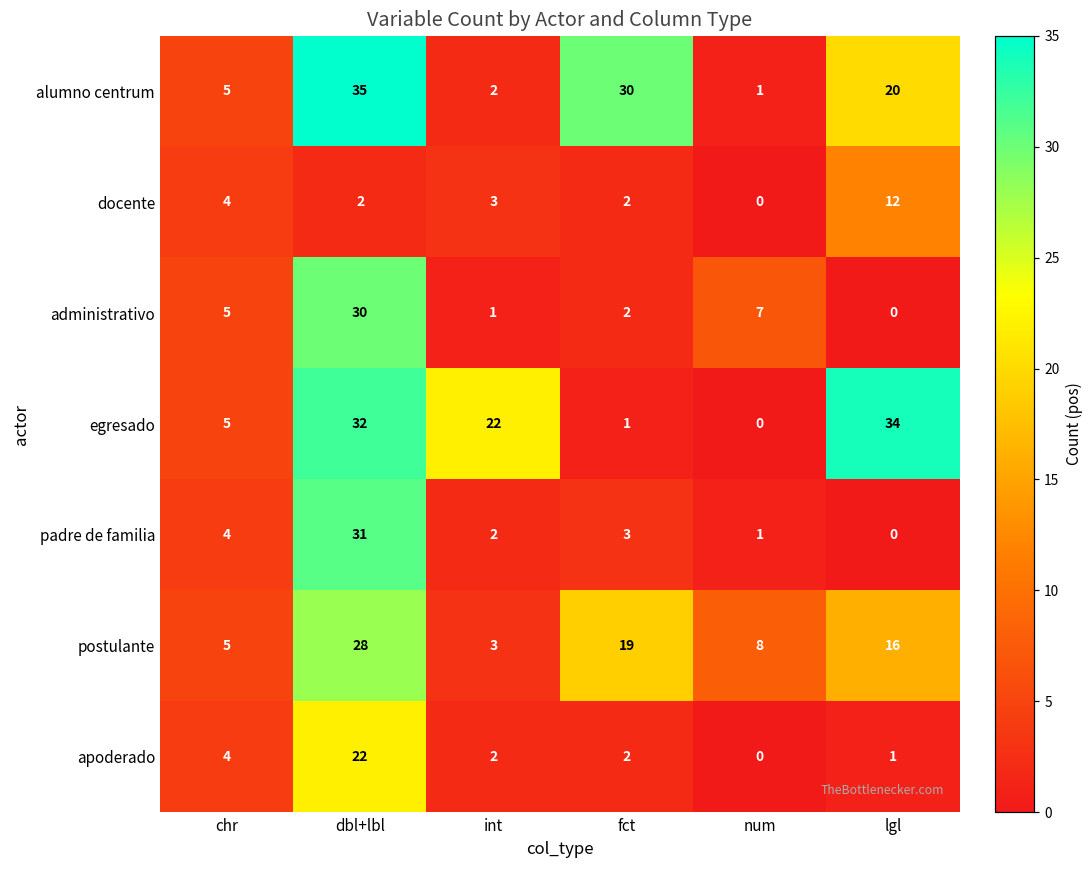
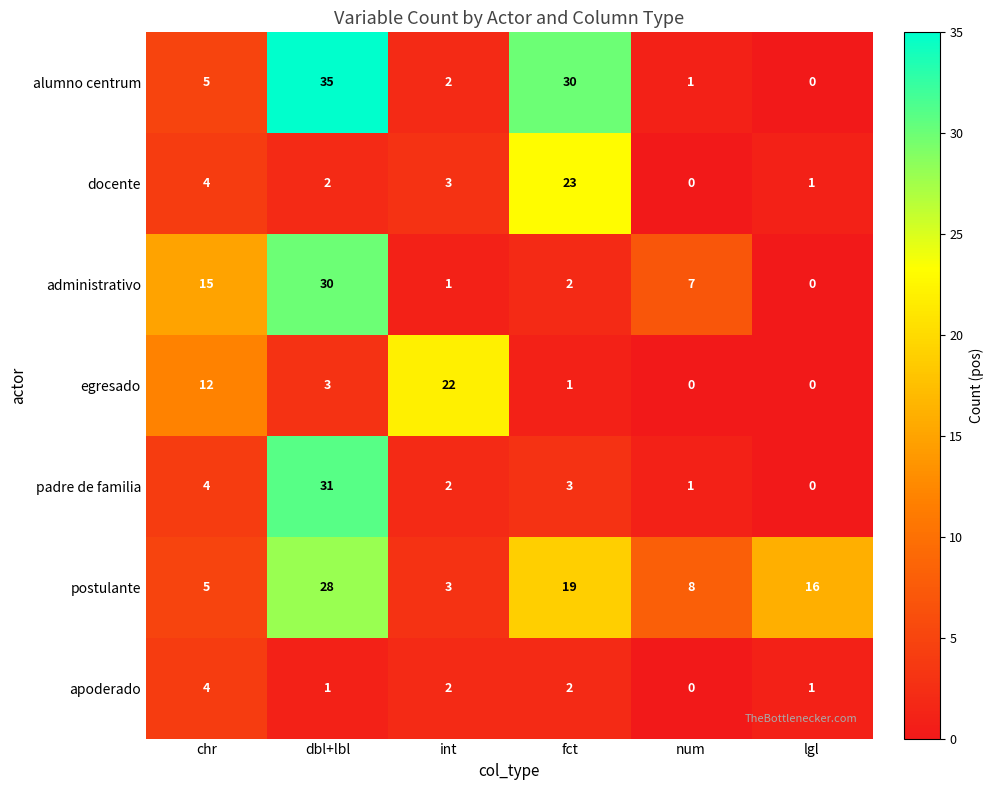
  {
    "alumno centrum": {
      "chr": 5,
      "dbl+lbl": 35,
      "int": 2,
      "fct": 30,
      "num": 1,
-     "lgl": 20
+     "lgl": 0
    },
    "docente": {
      "chr": 4,
      "dbl+lbl": 2,
      "int": 3,
-     "fct": 2,
+     "fct": 23,
      "num": 0,
-     "lgl": 12
+     "lgl": 1
    },
    "administrativo": {
-     "chr": 5,
+     "chr": 15,
      "dbl+lbl": 30,
      "int": 1,
      "fct": 2,
      "num": 7,
      "lgl": 0
    },
    "egresado": {
-     "chr": 5,
-     "dbl+lbl": 32,
+     "chr": 12,
+     "dbl+lbl": 3,
      "int": 22,
      "fct": 1,
      "num": 0,
-     "lgl": 34
+     "lgl": 0
    },
    "padre de familia": {
      "chr": 4,
      "dbl+lbl": 31,
      "int": 2,
      "fct": 3,
      "num": 1,
      "lgl": 0
    },
    "postulante": {
      "chr": 5,
      "dbl+lbl": 28,
      "int": 3,
      "fct": 19,
      "num": 8,
      "lgl": 16
    },
    "apoderado": {
      "chr": 4,
-     "dbl+lbl": 22,
+     "dbl+lbl": 1,
      "int": 2,
      "fct": 2,
      "num": 0
    }
  }
